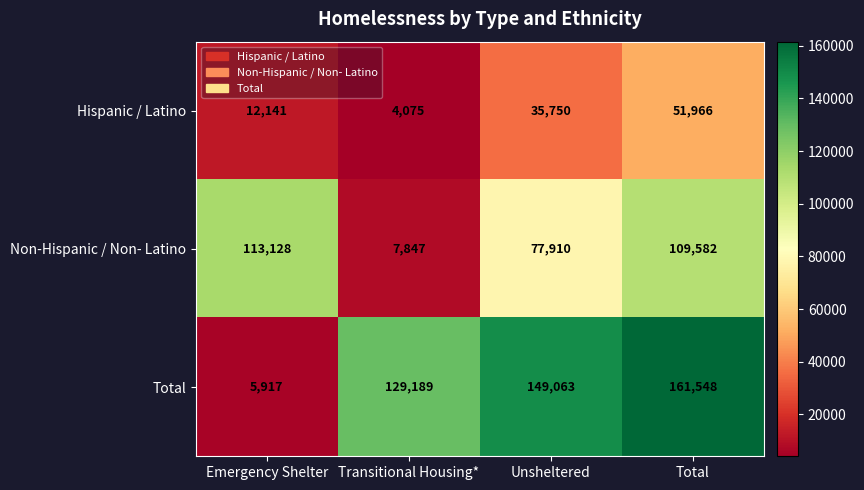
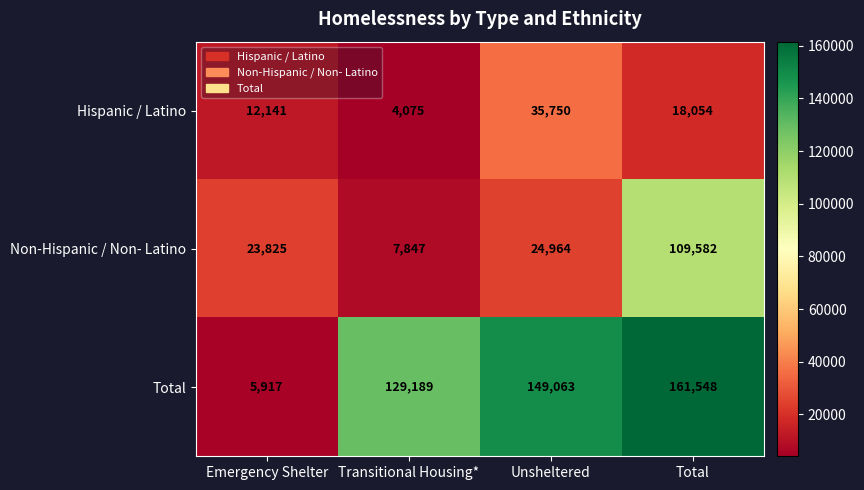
  {
    "Hispanic / Latino": {
      "Emergency Shelter": "12,141",
      "Transitional Housing*": "4,075",
      "Unsheltered": "35,750",
-     "Total": "51,966"
+     "Total": "18,054"
    },
    "Non-Hispanic / Non- Latino": {
-     "Emergency Shelter": "113,128",
+     "Emergency Shelter": "23,825",
      "Transitional Housing*": "7,847",
-     "Unsheltered": "77,910",
+     "Unsheltered": "24,964",
      "Total": "109,582"
    },
    "Total": {
      "Emergency Shelter": "5,917",
      "Transitional Housing*": "129,189",
      "Unsheltered": "149,063",
      "Total": "161,548"
    }
  }
